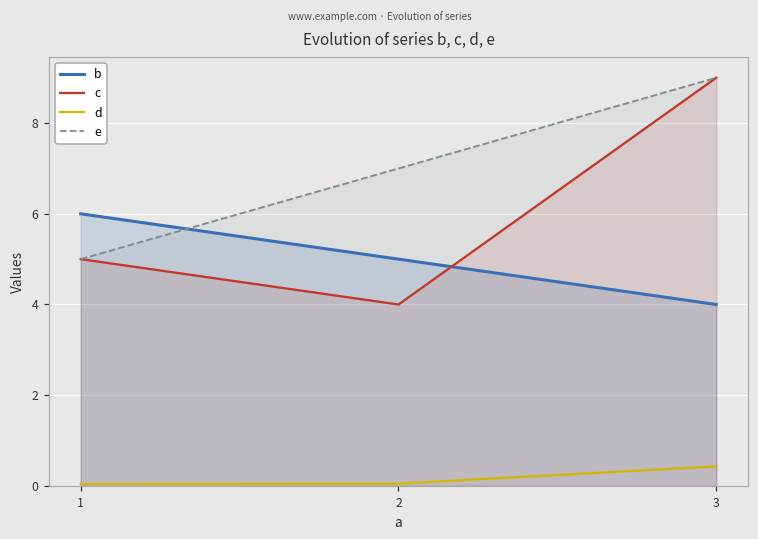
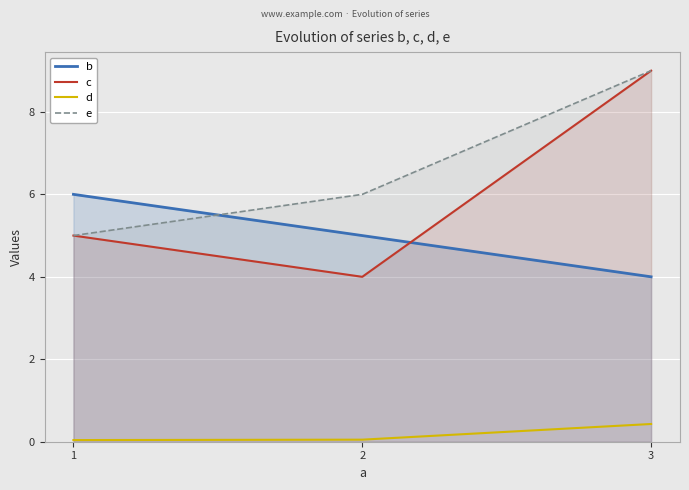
  {
    "b": {
      "1": 6,
      "2": 5,
      "3": 4
    },
    "c": {
      "2": 4
    },
    "d": {
      "1": 0,
      "2": 0,
      "3": 0.4
    },
    "e": {
-     "2": 7
+     "2": 6
    }
  }
